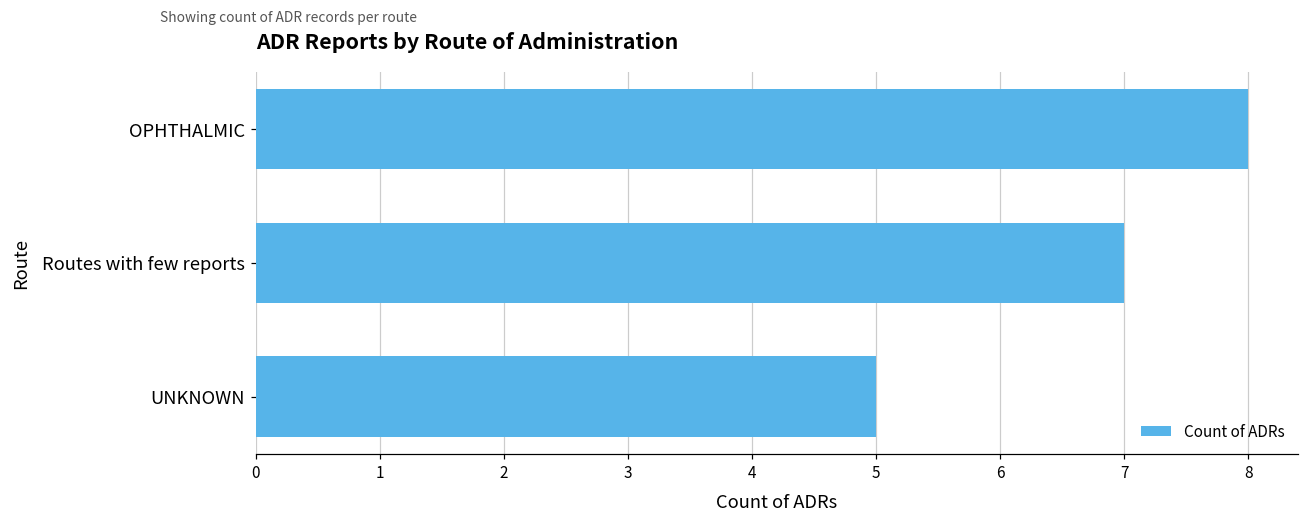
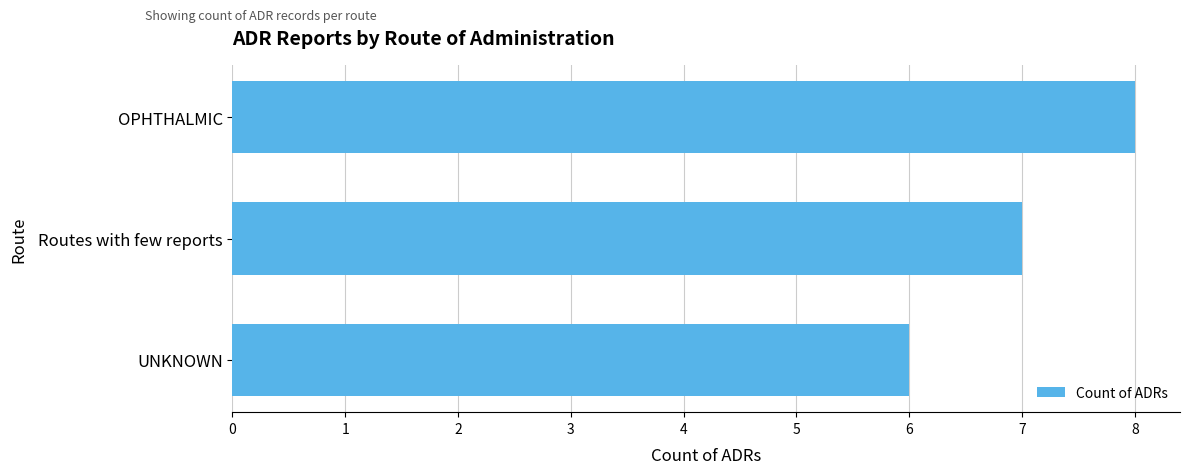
  {
    "OPHTHALMIC": 8,
    "Routes with few reports": 7,
-   "UNKNOWN": 5
+   "UNKNOWN": 6
  }
